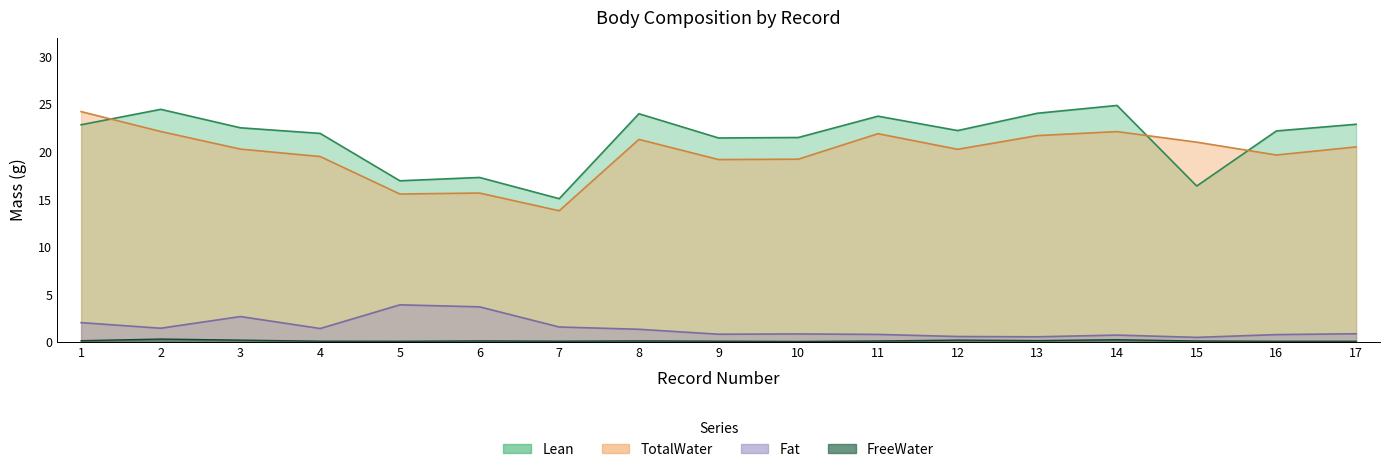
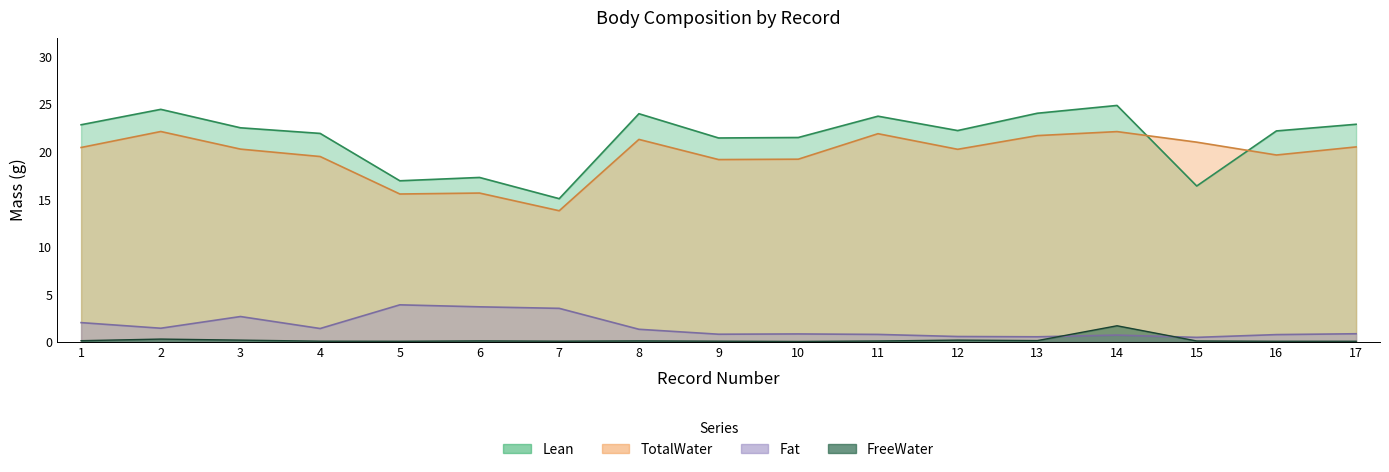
  {
    "Lean": {
      "1": 23,
      "2": 24,
      "3": 23,
      "4": 22,
      "5": 17,
      "6": 17,
      "7": 15,
      "8": 24,
      "9": 21,
      "10": 22,
      "11": 24,
      "12": 22,
      "13": 24,
      "14": 25,
      "15": 16,
      "16": 22,
      "17": 23
    },
    "TotalWater": {
-     "1": 24,
+     "1": 20,
      "2": 22,
      "3": 20,
      "4": 20,
      "5": 16,
      "6": 16,
      "7": 14,
      "8": 21,
      "9": 19,
      "10": 19,
      "11": 22,
      "12": 20,
      "13": 22,
      "14": 22,
      "15": 21,
      "16": 20,
      "17": 21
    },
    "Fat": {
      "1": 2,
      "2": 1,
      "3": 3,
      "4": 1,
      "5": 4,
      "6": 4,
-     "7": 2,
+     "7": 4,
      "8": 1,
      "9": 1,
      "10": 1,
      "11": 1,
      "12": 1,
      "13": 1,
      "14": 1,
      "15": 0,
      "16": 1,
      "17": 1
    },
    "FreeWater": {
      "1": 0,
      "2": 0,
      "3": 0,
      "4": 0,
      "5": 0,
      "6": 0,
      "7": 0,
      "8": 0,
      "9": 0,
      "10": 0,
      "11": 0,
      "12": 0,
      "13": 0,
-     "14": 0,
+     "14": 2,
      "15": 0,
      "16": 0,
      "17": 0
    }
  }
